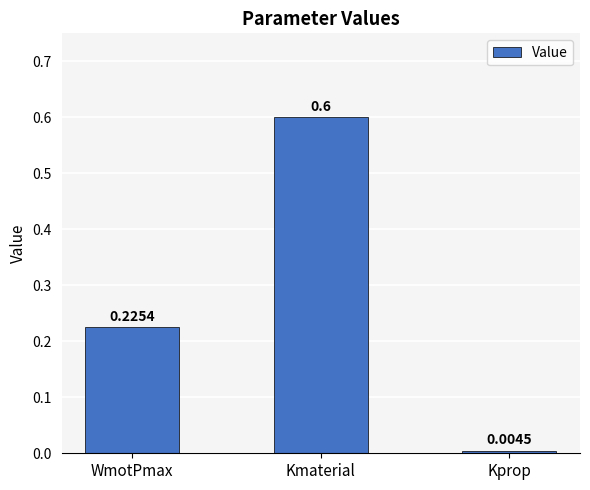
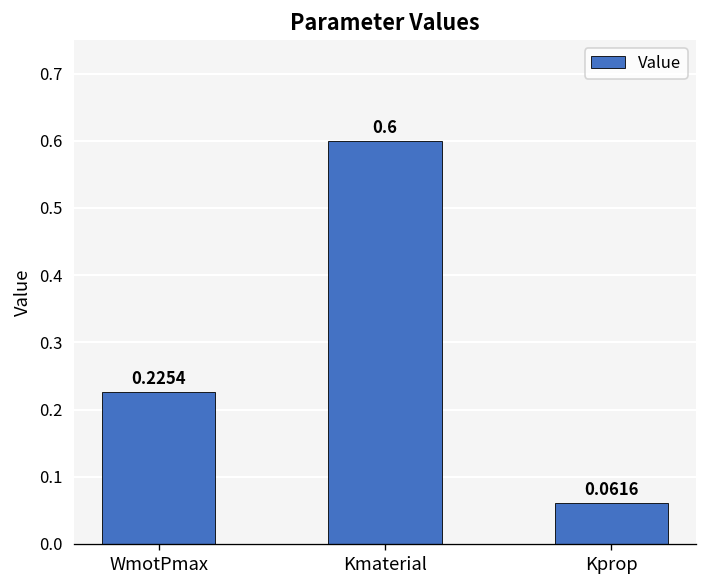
  {
    "WmotPmax": 0.2254,
    "Kmaterial": 0.6,
-   "Kprop": 0.0045
+   "Kprop": 0.0616
  }
